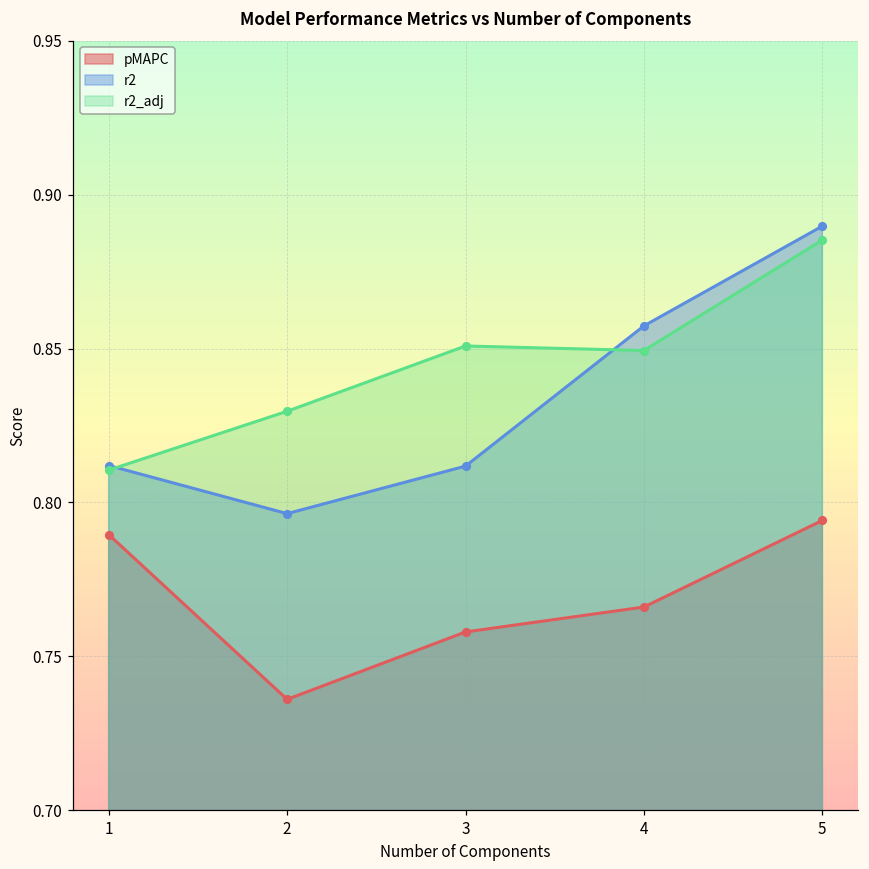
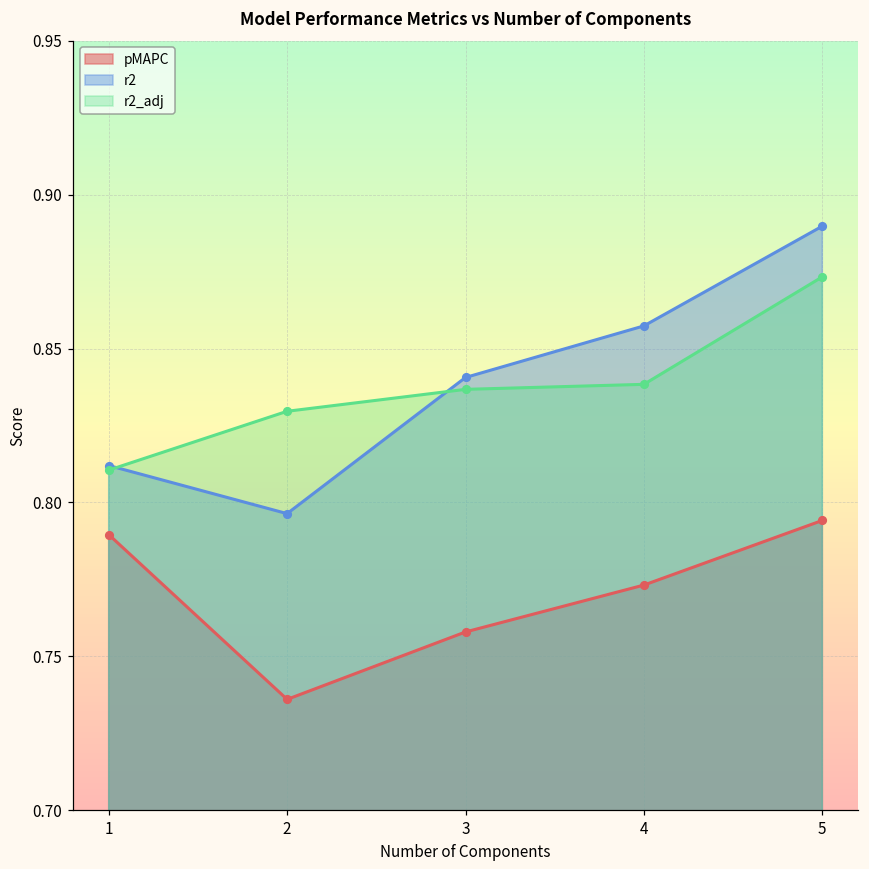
  {
    "pMAPC": {
      "1": 0.790,
      "2": 0.736,
      "3": 0.758,
-     "4": 0.766,
+     "4": 0.773,
      "5": 0.794
    },
    "r2": {
      "1": 0.812,
      "2": 0.796,
-     "3": 0.812,
+     "3": 0.841,
      "4": 0.857,
      "5": 0.890
    },
    "r2_adj": {
      "1": 0.811,
      "2": 0.830,
-     "3": 0.851,
-     "4": 0.849,
-     "5": 0.885
+     "3": 0.837,
+     "4": 0.838,
+     "5": 0.873
    }
  }
